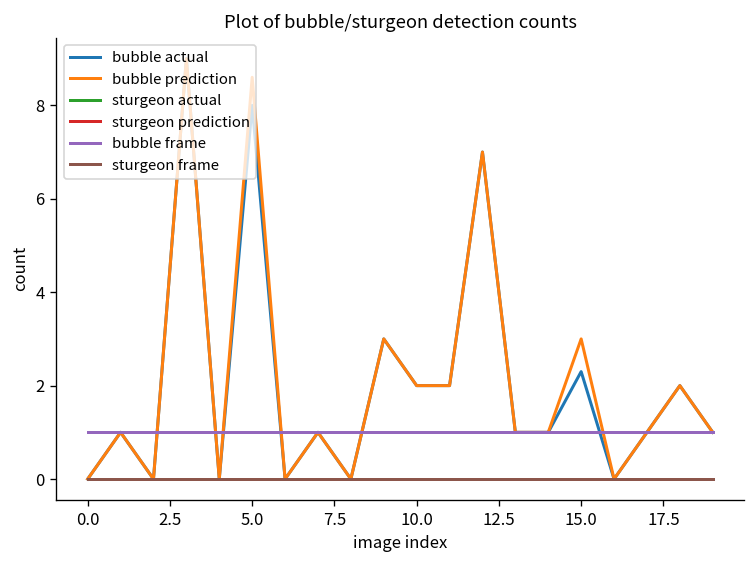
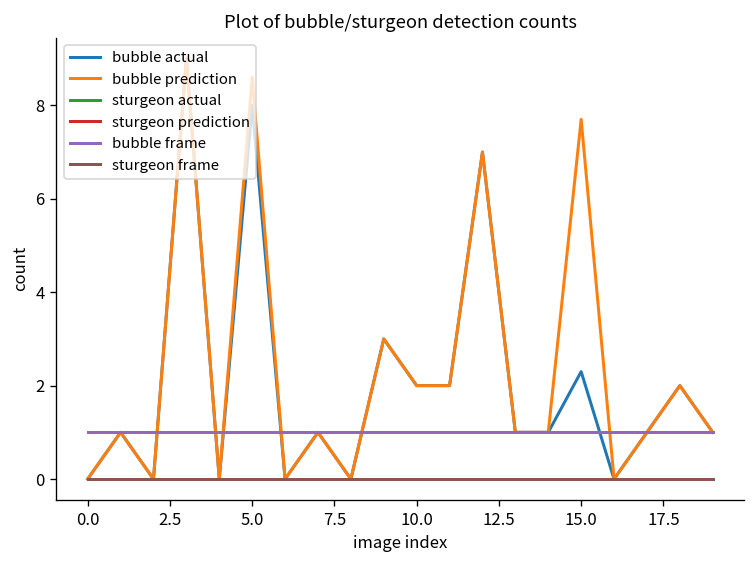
  {
    "bubble actual": {
      "15.0": 2.3
    },
    "bubble prediction": {
-     "15.0": 3.0
+     "15.0": 7.7
    },
    "sturgeon frame": {
      "5.0": 0.0,
      "10.0": 0.0,
      "15.0": 0.0
    },
    "bubble frame": {
      "0.0": 1.0,
      "5.0": 1.0,
      "10.0": 1.0,
      "15.0": 1.0
    }
  }
